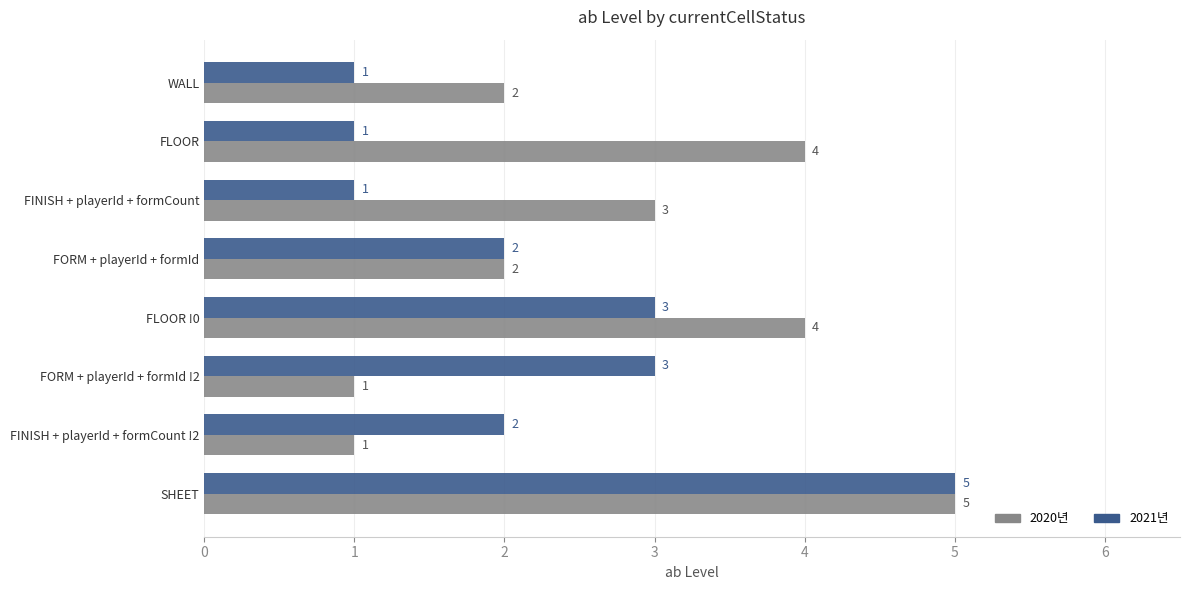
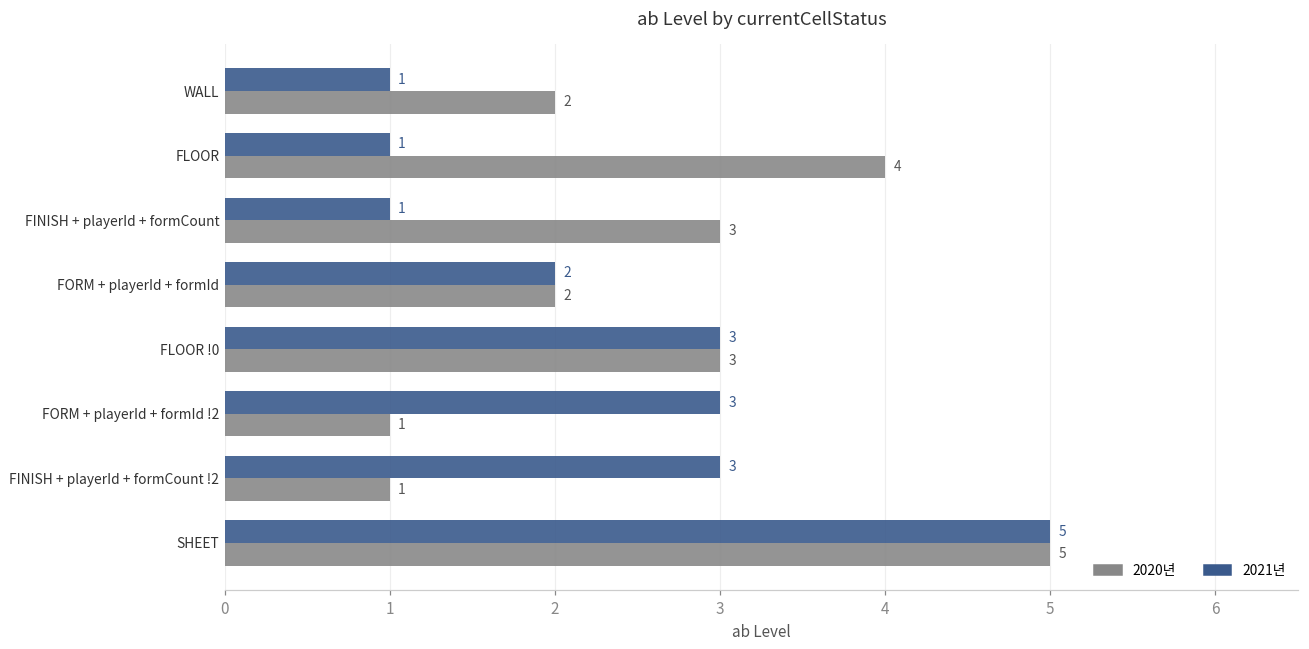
  {
    "2020년": {
      "WALL": 2,
      "FLOOR": 4,
      "FINISH + playerId + formCount": 3,
      "FORM + playerId + formId": 2,
-     "FLOOR !0": 4,
+     "FLOOR !0": 3,
      "FORM + playerId + formId !2": 1,
      "FINISH + playerId + formCount !2": 1,
      "SHEET": 5
    },
    "2021년": {
      "WALL": 1,
      "FLOOR": 1,
      "FINISH + playerId + formCount": 1,
      "FORM + playerId + formId": 2,
      "FLOOR !0": 3,
      "FORM + playerId + formId !2": 3,
-     "FINISH + playerId + formCount !2": 2,
+     "FINISH + playerId + formCount !2": 3,
      "SHEET": 5
    }
  }
